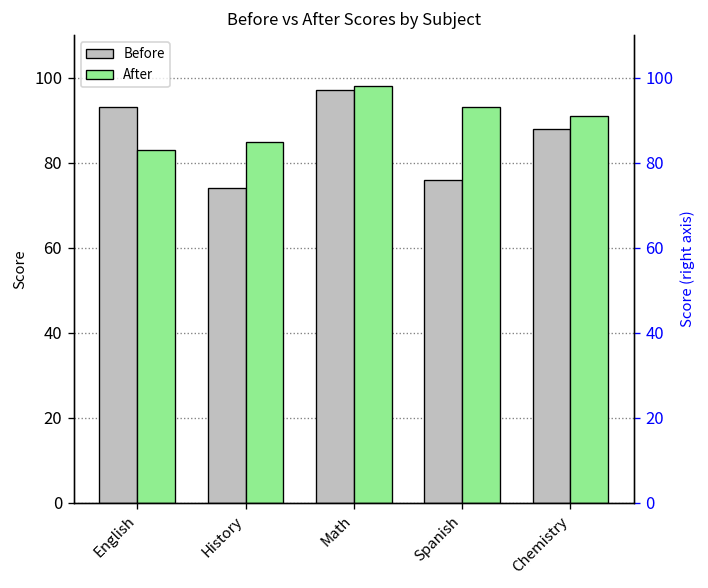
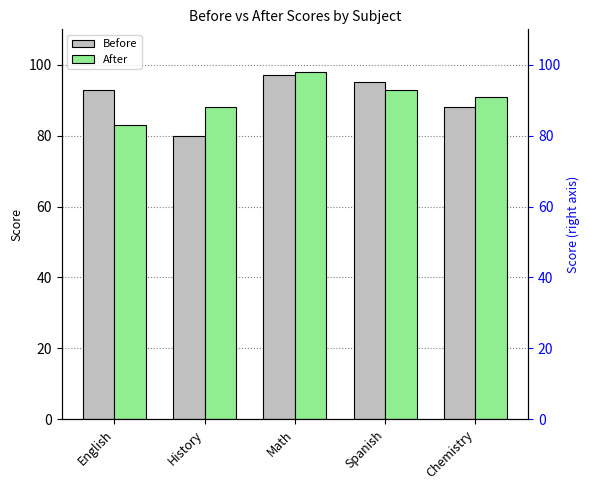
  {
    "Before": {
      "English": 93,
-     "History": 74,
+     "History": 80,
      "Math": 97,
-     "Spanish": 76,
+     "Spanish": 95,
      "Chemistry": 88
    },
    "After": {
      "English": 83,
-     "History": 85,
+     "History": 88,
      "Math": 98,
      "Spanish": 93,
      "Chemistry": 91
    }
  }
